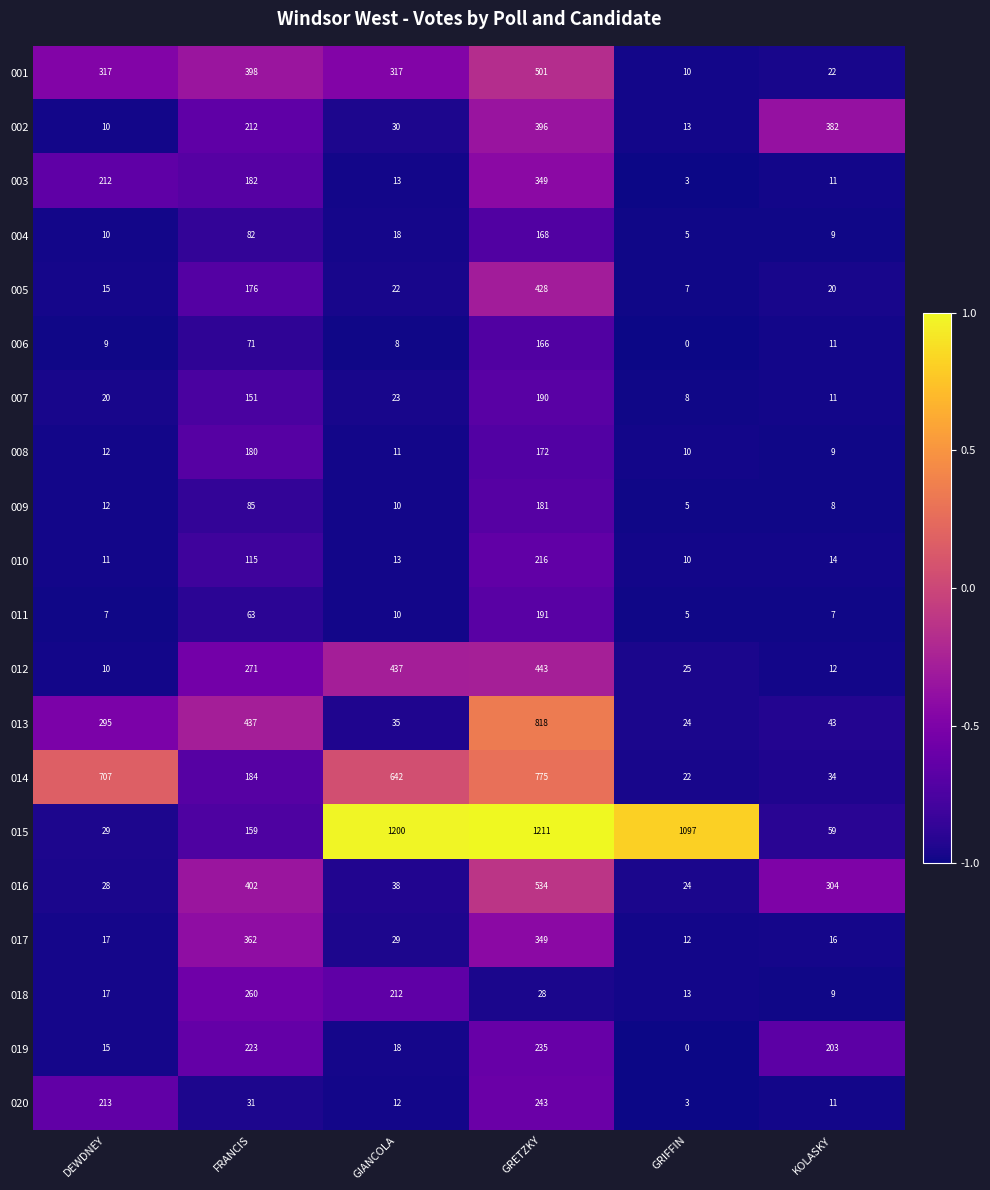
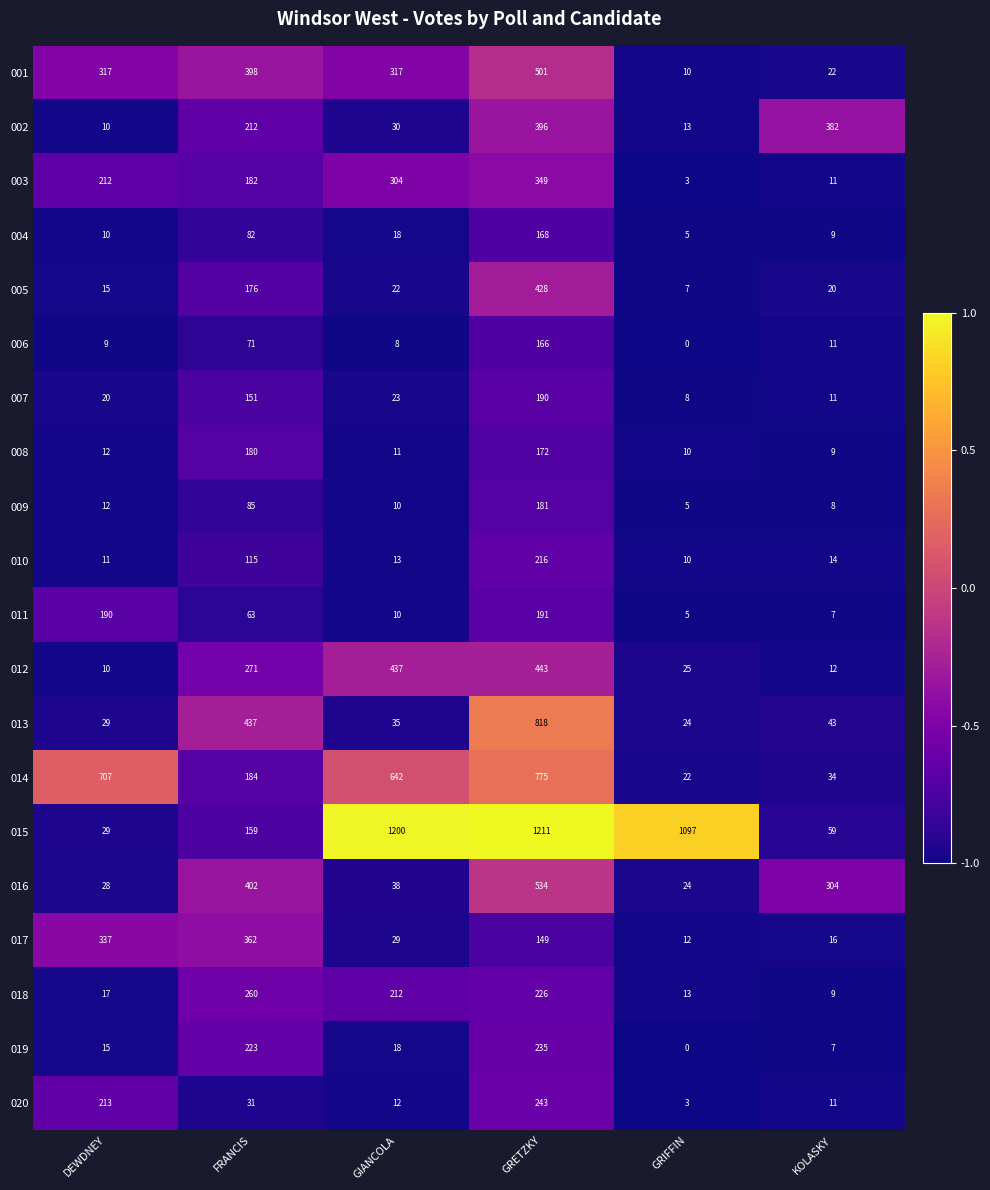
  {
    "001": {
      "DEWDNEY": 317,
      "FRANCIS": 398,
      "GIANCOLA": 317,
      "GRETZKY": 501,
      "GRIFFIN": 10,
      "KOLASKY": 22
    },
    "002": {
      "DEWDNEY": 10,
      "FRANCIS": 212,
      "GIANCOLA": 30,
      "GRETZKY": 396,
      "GRIFFIN": 13,
      "KOLASKY": 382
    },
    "003": {
      "DEWDNEY": 212,
      "FRANCIS": 182,
-     "GIANCOLA": 13,
+     "GIANCOLA": 304,
      "GRETZKY": 349,
      "GRIFFIN": 3,
      "KOLASKY": 11
    },
    "004": {
      "DEWDNEY": 10,
      "FRANCIS": 82,
      "GIANCOLA": 18,
      "GRETZKY": 168,
      "GRIFFIN": 5,
      "KOLASKY": 9
    },
    "005": {
      "DEWDNEY": 15,
      "FRANCIS": 176,
      "GIANCOLA": 22,
      "GRETZKY": 428,
      "GRIFFIN": 7,
      "KOLASKY": 20
    },
    "006": {
      "DEWDNEY": 9,
      "FRANCIS": 71,
      "GIANCOLA": 8,
      "GRETZKY": 166,
      "GRIFFIN": 0,
      "KOLASKY": 11
    },
    "007": {
      "DEWDNEY": 20,
      "FRANCIS": 151,
      "GIANCOLA": 23,
      "GRETZKY": 190,
      "GRIFFIN": 8,
      "KOLASKY": 11
    },
    "008": {
      "DEWDNEY": 12,
      "FRANCIS": 180,
      "GIANCOLA": 11,
      "GRETZKY": 172,
      "GRIFFIN": 10,
      "KOLASKY": 9
    },
    "009": {
      "DEWDNEY": 12,
      "FRANCIS": 85,
      "GIANCOLA": 10,
      "GRETZKY": 181,
      "GRIFFIN": 5,
      "KOLASKY": 8
    },
    "010": {
      "DEWDNEY": 11,
      "FRANCIS": 115,
      "GIANCOLA": 13,
      "GRETZKY": 216,
      "GRIFFIN": 10,
      "KOLASKY": 14
    },
    "011": {
-     "DEWDNEY": 7,
+     "DEWDNEY": 190,
      "FRANCIS": 63,
      "GIANCOLA": 10,
      "GRETZKY": 191,
      "GRIFFIN": 5,
      "KOLASKY": 7
    },
    "012": {
      "DEWDNEY": 10,
      "FRANCIS": 271,
      "GIANCOLA": 437,
      "GRETZKY": 443,
      "GRIFFIN": 25,
      "KOLASKY": 12
    },
    "013": {
-     "DEWDNEY": 295,
+     "DEWDNEY": 29,
      "FRANCIS": 437,
      "GIANCOLA": 35,
      "GRETZKY": 818,
      "GRIFFIN": 24,
      "KOLASKY": 43
    },
    "014": {
      "DEWDNEY": 707,
      "FRANCIS": 184,
      "GIANCOLA": 642,
      "GRETZKY": 775,
      "GRIFFIN": 22,
      "KOLASKY": 34
    },
    "015": {
      "DEWDNEY": 29,
      "FRANCIS": 159,
      "GIANCOLA": 1200,
      "GRETZKY": 1211,
      "GRIFFIN": 1097,
      "KOLASKY": 59
    },
    "016": {
      "DEWDNEY": 28,
      "FRANCIS": 402,
      "GIANCOLA": 38,
      "GRETZKY": 534,
      "GRIFFIN": 24,
      "KOLASKY": 304
    },
    "017": {
-     "DEWDNEY": 17,
+     "DEWDNEY": 337,
      "FRANCIS": 362,
      "GIANCOLA": 29,
-     "GRETZKY": 349,
+     "GRETZKY": 149,
      "GRIFFIN": 12,
      "KOLASKY": 16
    },
    "018": {
      "DEWDNEY": 17,
      "FRANCIS": 260,
      "GIANCOLA": 212,
-     "GRETZKY": 28,
+     "GRETZKY": 226,
      "GRIFFIN": 13,
      "KOLASKY": 9
    },
    "019": {
      "DEWDNEY": 15,
      "FRANCIS": 223,
      "GIANCOLA": 18,
      "GRETZKY": 235,
      "GRIFFIN": 0,
-     "KOLASKY": 203
+     "KOLASKY": 7
    },
    "020": {
      "DEWDNEY": 213,
      "FRANCIS": 31,
      "GIANCOLA": 12,
      "GRETZKY": 243,
      "GRIFFIN": 3,
      "KOLASKY": 11
    }
  }
